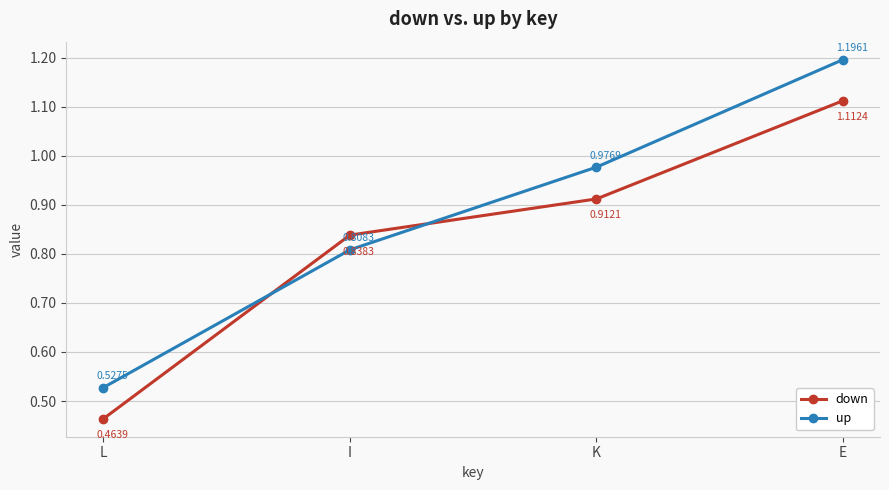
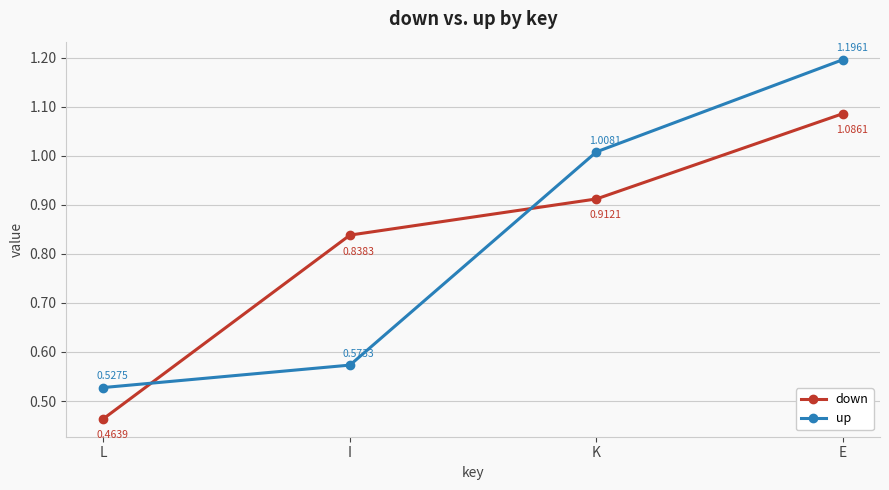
  {
    "down": {
      "L": 0.4639,
      "K": 0.9121,
-     "E": 1.1124
+     "E": 1.0861
    },
    "up": {
      "L": 0.5275,
-     "I": 0.8083,
-     "K": 0.9769,
+     "I": 0.5733,
+     "K": 1.0081,
      "E": 1.1961
    }
  }
